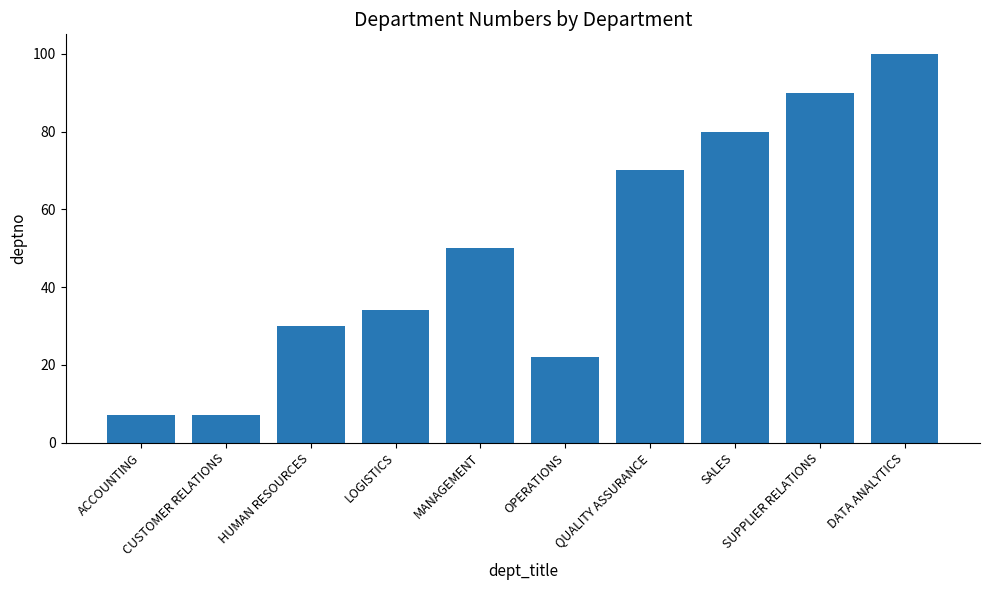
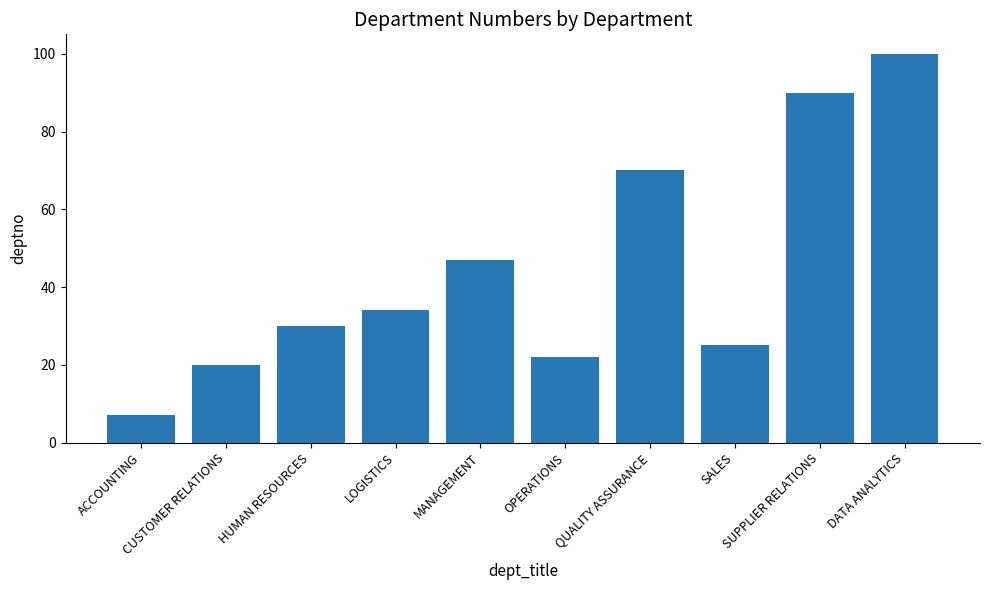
  {
    "ACCOUNTING": 7,
-   "CUSTOMER RELATIONS": 7,
+   "CUSTOMER RELATIONS": 20,
    "HUMAN RESOURCES": 30,
    "LOGISTICS": 34,
-   "MANAGEMENT": 50,
+   "MANAGEMENT": 47,
    "OPERATIONS": 22,
    "QUALITY ASSURANCE": 70,
-   "SALES": 80,
+   "SALES": 25,
    "SUPPLIER RELATIONS": 90,
    "DATA ANALYTICS": 100
  }
